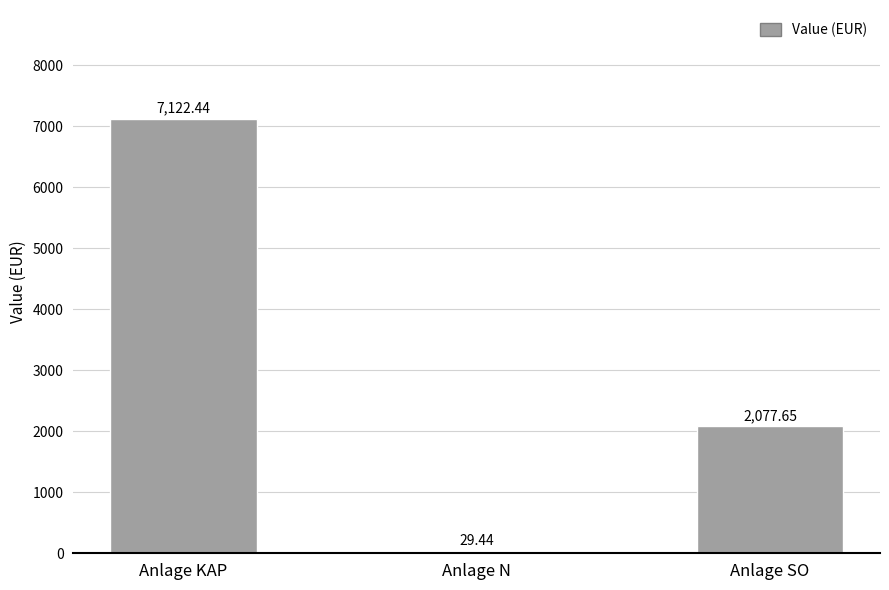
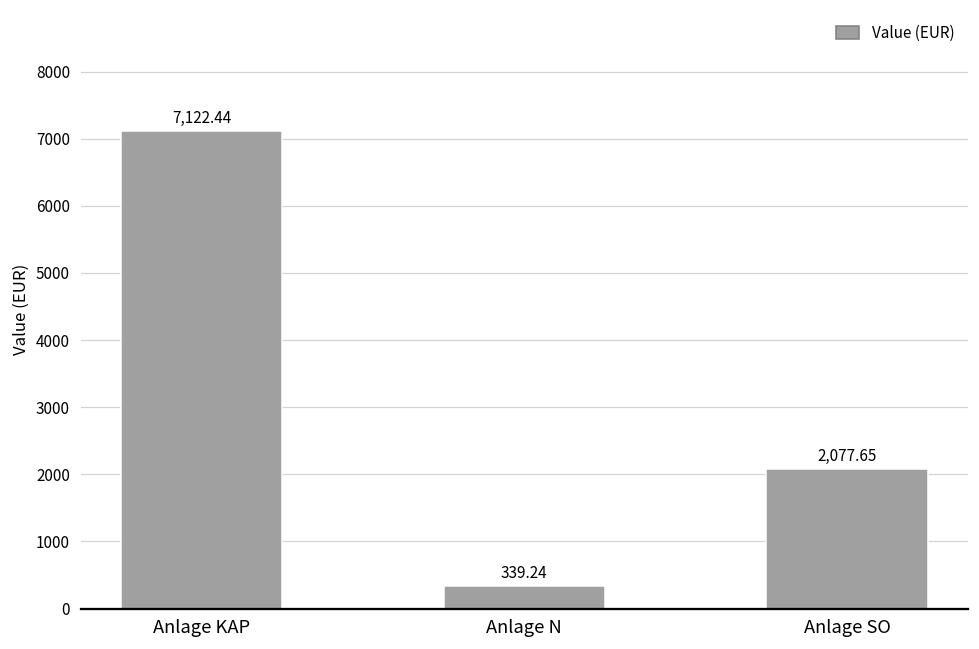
  {
    "Anlage KAP": "7,122.44",
-   "Anlage N": "29.44",
+   "Anlage N": "339.24",
    "Anlage SO": "2,077.65"
  }
